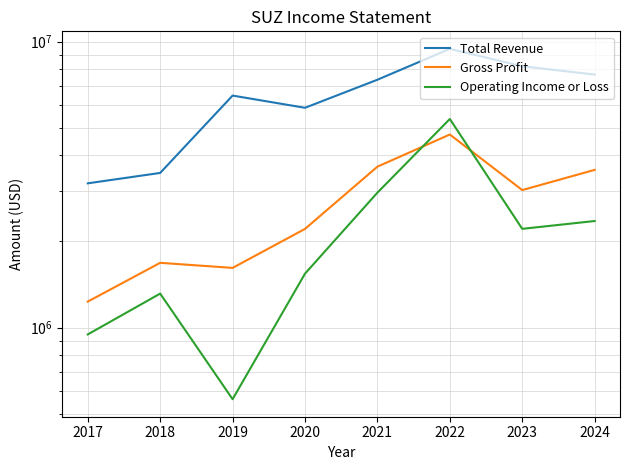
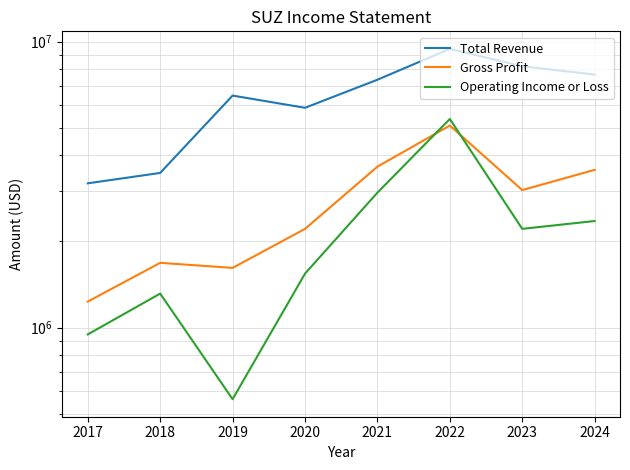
  {
    "Total Revenue": {
      "2017": 3200000,
      "2018": 3500000,
      "2019": 6500000,
      "2020": 5900000,
      "2021": 7400000
    },
    "Gross Profit": {
      "2017": 1230000,
      "2018": 1700000,
      "2019": 1600000,
      "2020": 2200000,
      "2021": 3700000,
-     "2022": 4700000,
+     "2022": 5100000,
      "2023": 3000000,
      "2024": 3600000
    },
    "Operating Income or Loss": {
      "2017": 950000,
      "2018": 1300000,
      "2019": 560000,
      "2020": 1500000,
      "2021": 3000000,
      "2022": 5400000,
      "2023": 2200000,
      "2024": 2400000
    }
  }
